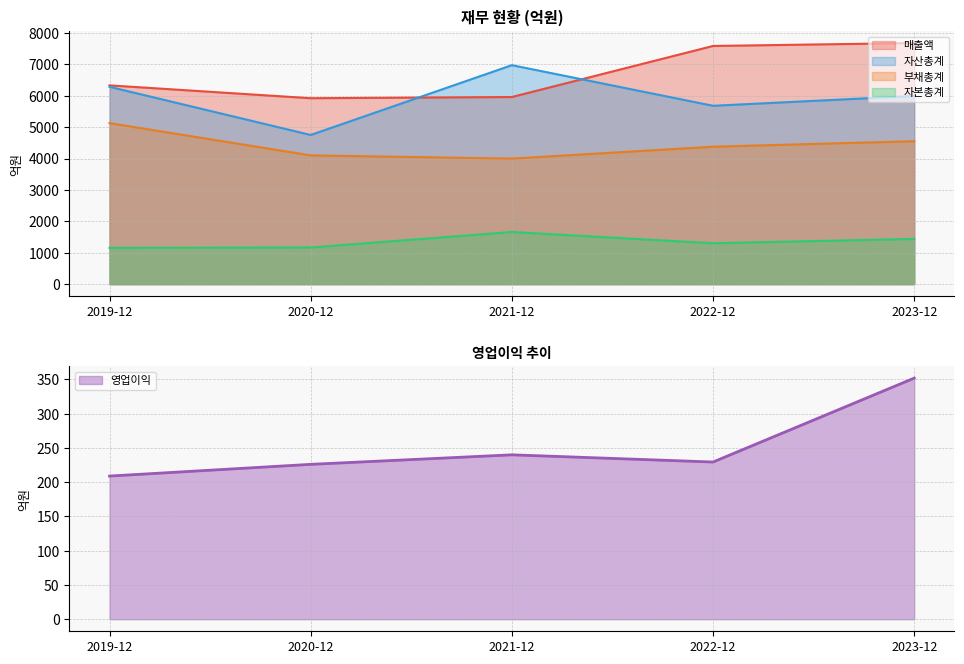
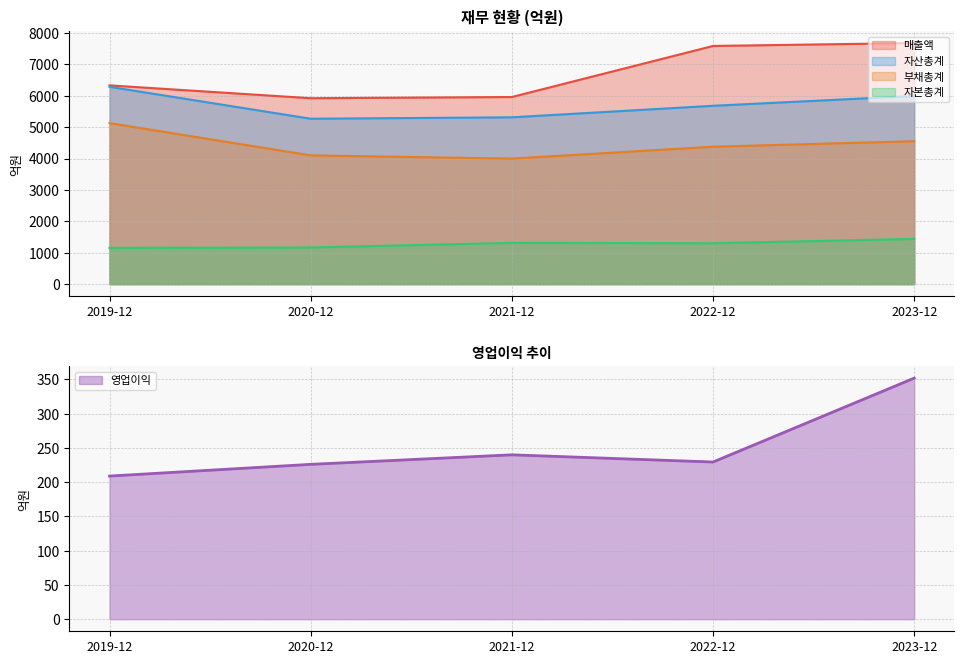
  {
    "재무 현황 (억원)": {
      "자산총계": {
-       "2020-12": 4800,
-       "2021-12": 7000,
+       "2020-12": 5300,
+       "2021-12": 5300,
        "2022-12": 5700
      },
      "자본총계": {
        "2019-12": 1200,
        "2020-12": 1200,
-       "2021-12": 1700,
+       "2021-12": 1300,
        "2022-12": 1300,
        "2023-12": 1400
      }
    },
    "영업이익 추이": {
      "2019-12": 210,
      "2020-12": 230,
      "2021-12": 240,
      "2022-12": 230,
      "2023-12": 350
    }
  }
